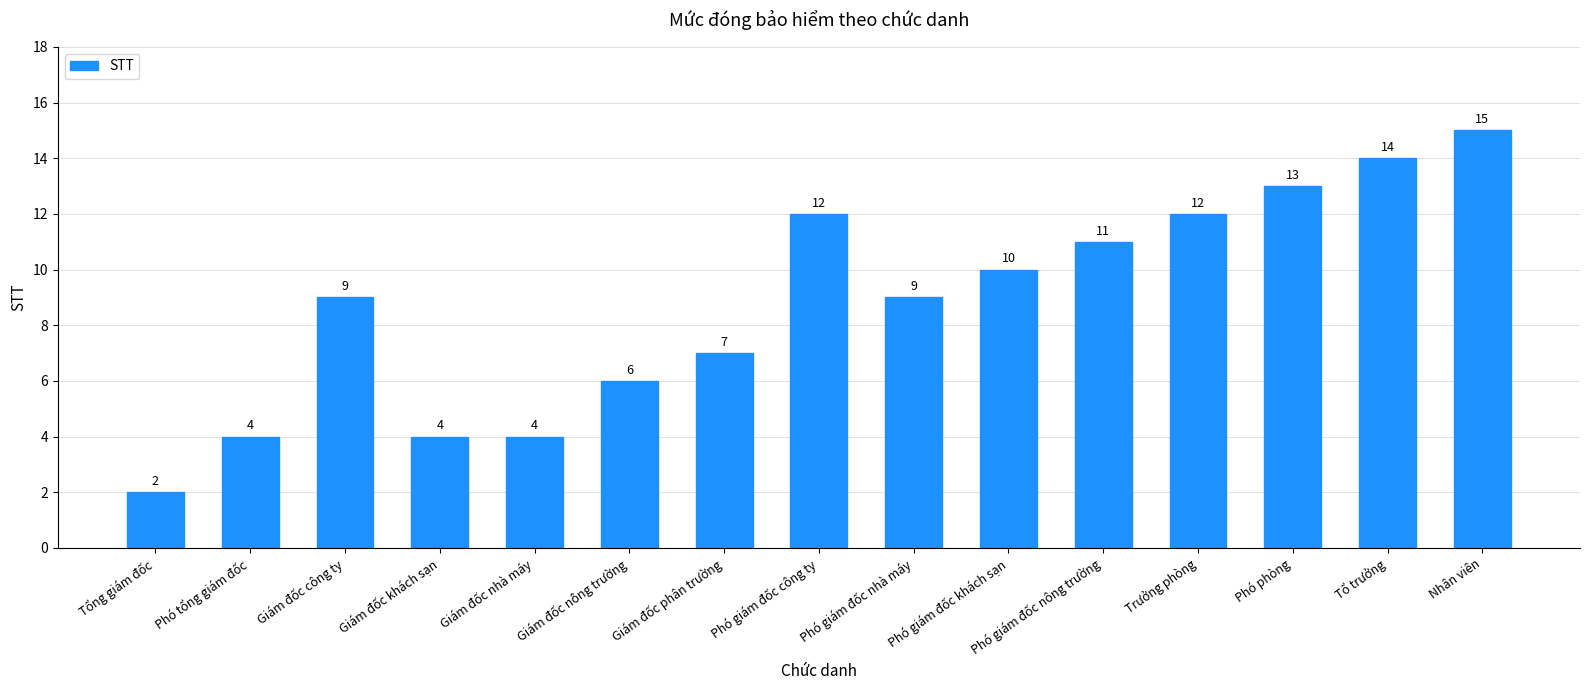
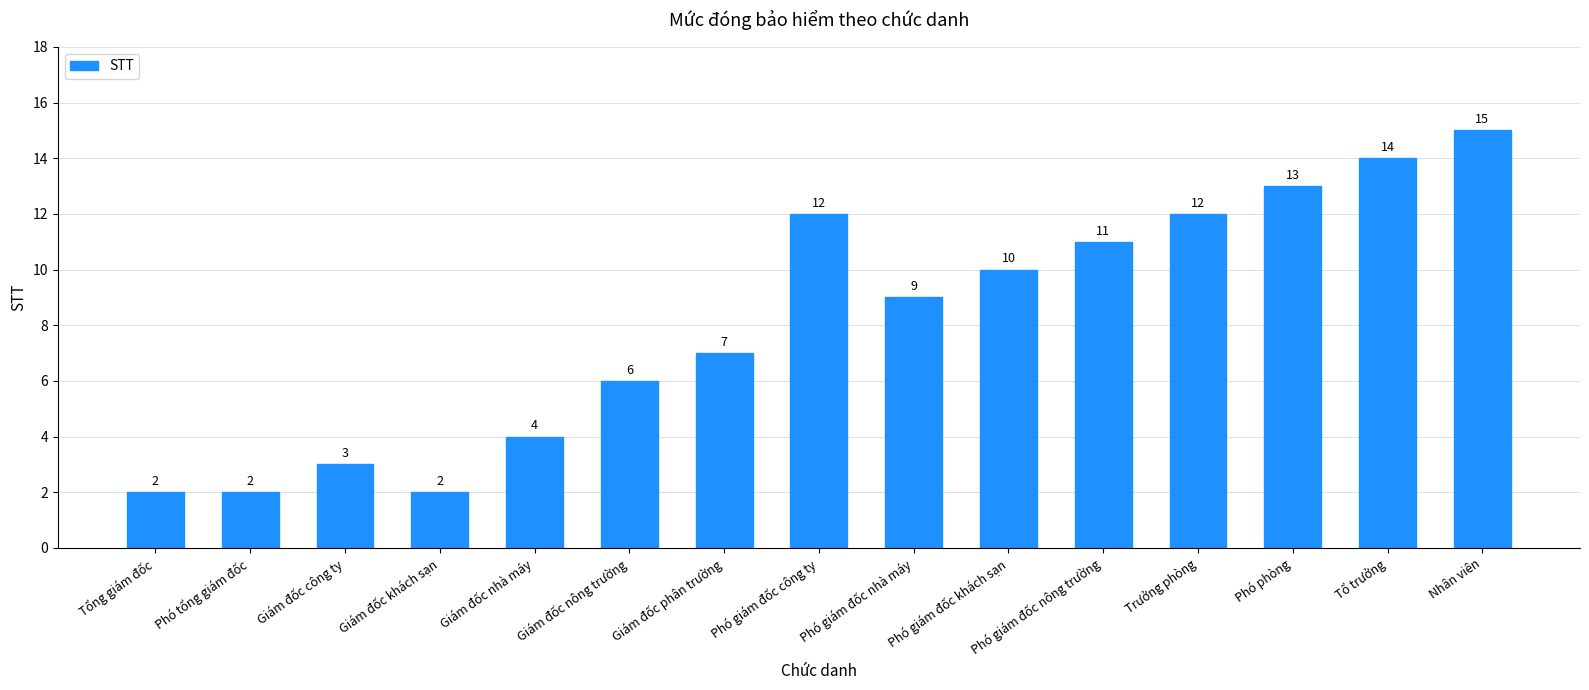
  {
    "Tổng giám đốc": 2,
-   "Phó tổng giám đốc": 4,
-   "Giám đốc công ty": 9,
-   "Giám đốc khách sạn": 4,
+   "Phó tổng giám đốc": 2,
+   "Giám đốc công ty": 3,
+   "Giám đốc khách sạn": 2,
    "Giám đốc nhà máy": 4,
    "Giám đốc nông trường": 6,
    "Giám đốc phân trường": 7,
    "Phó giám đốc công ty": 12,
    "Phó giám đốc nhà máy": 9,
    "Phó giám đốc khách sạn": 10,
    "Phó giám đốc nông trường": 11,
    "Trưởng phòng": 12,
    "Phó phòng": 13,
    "Tổ trưởng": 14,
    "Nhân viên": 15
  }
